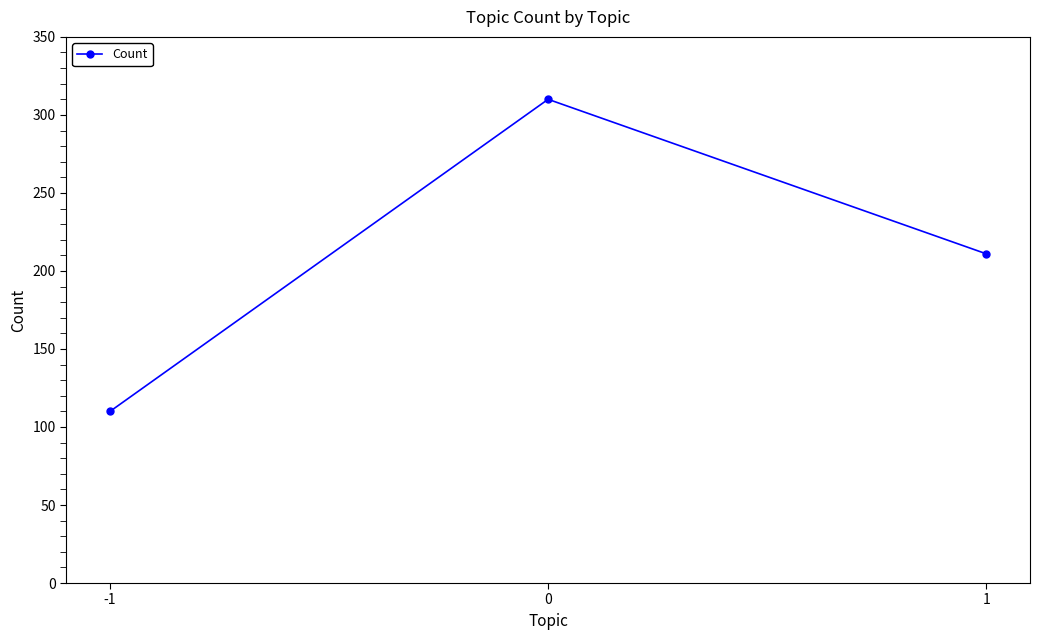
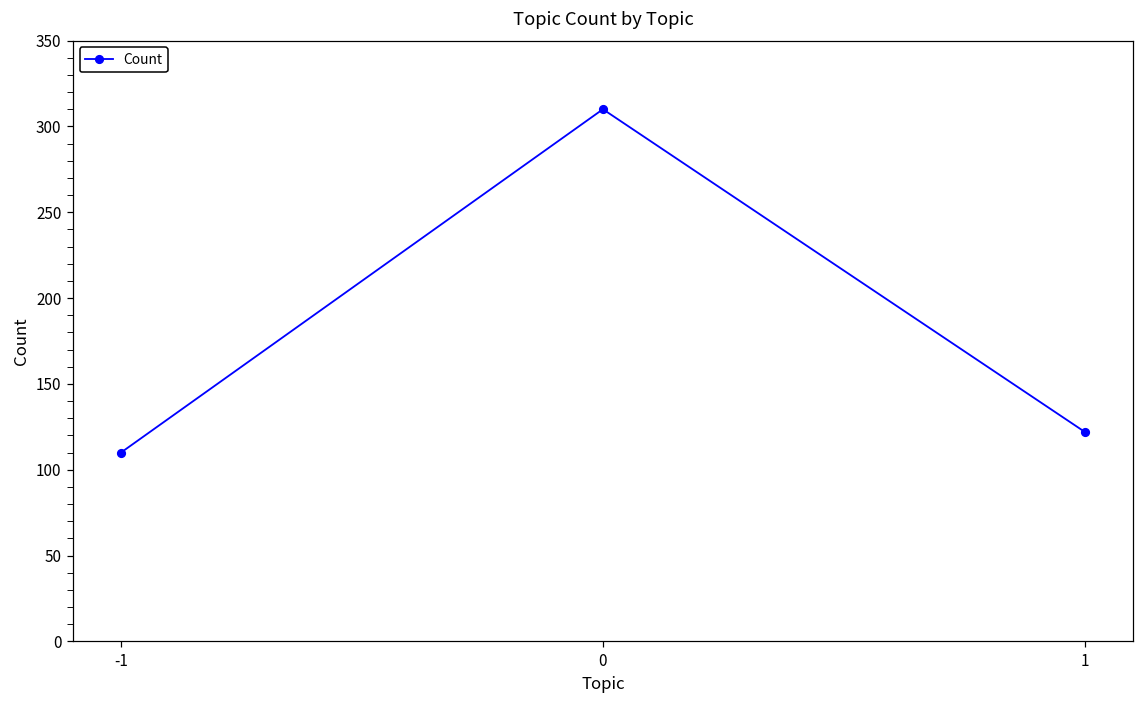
  {
    "-1": 110,
    "0": 310,
-   "1": 211
+   "1": 122
  }
